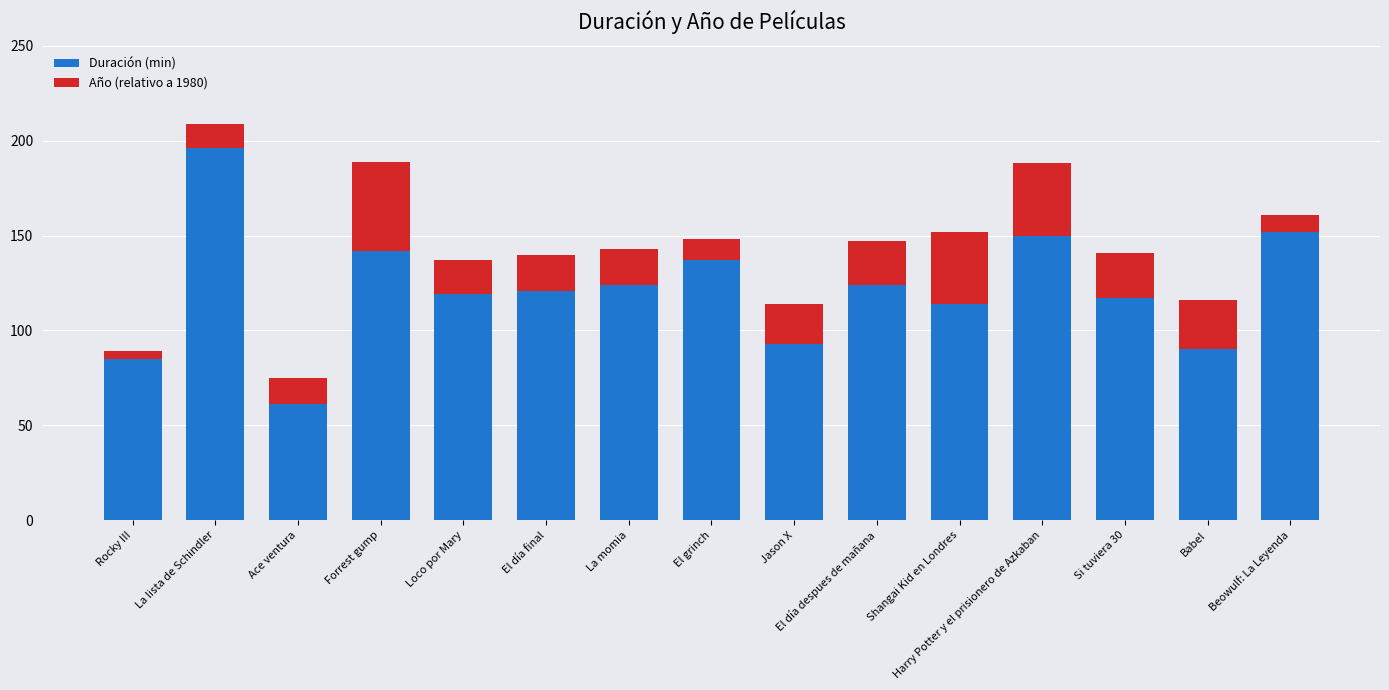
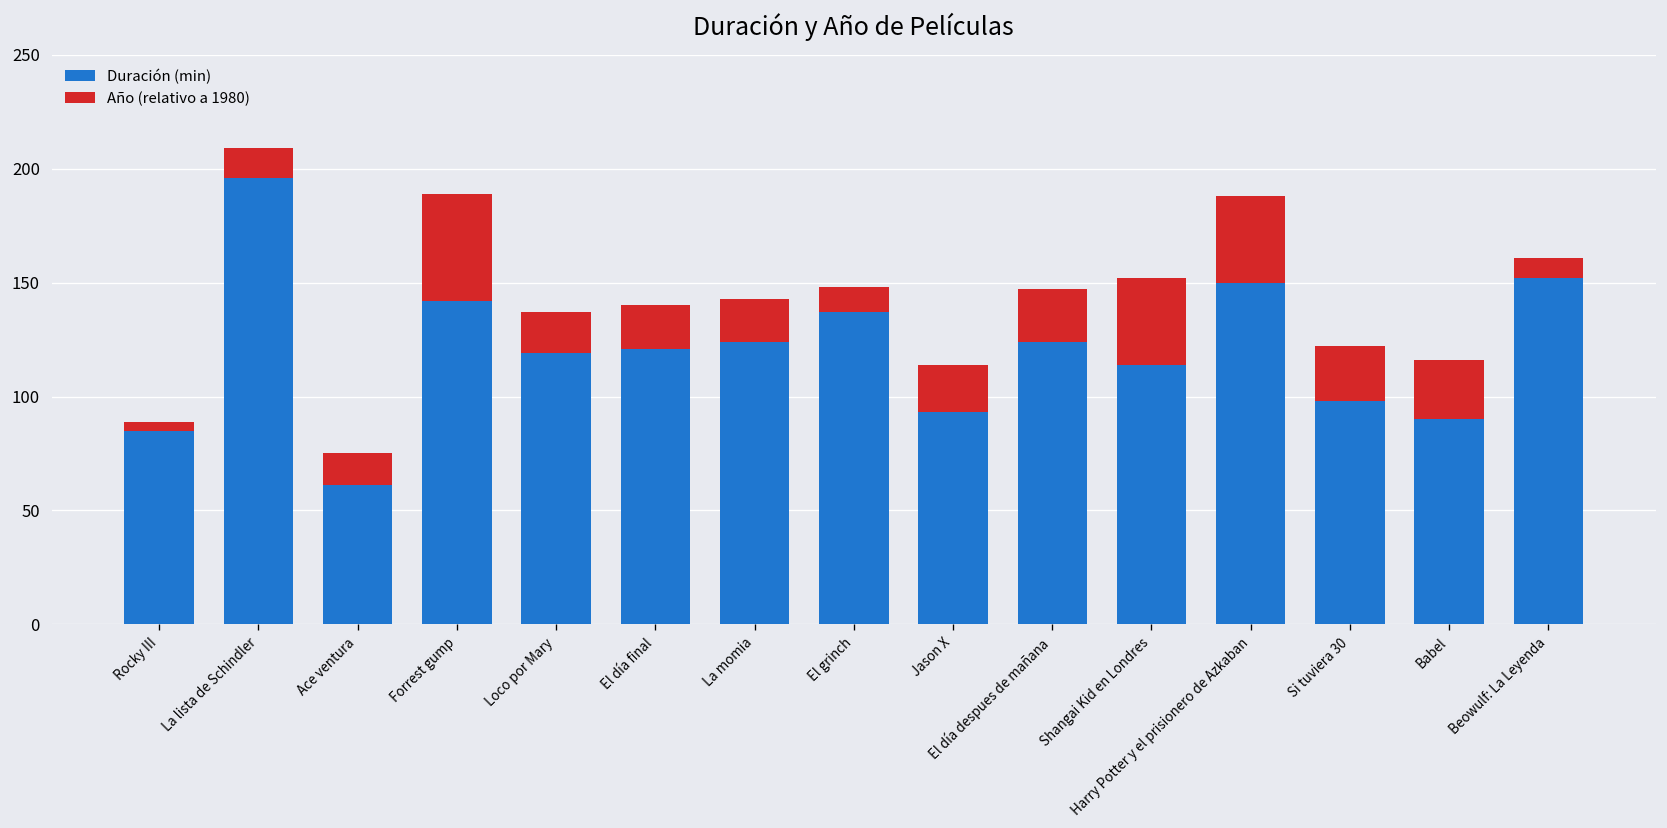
  {
    "Duración (min)": {
      "Rocky III": 85,
      "La lista de Schindler": 196,
      "Ace ventura": 61,
      "Forrest gump": 142,
      "Loco por Mary": 119,
      "El día final": 121,
      "La momia": 124,
      "El grinch": 137,
      "Jason X": 93,
      "El día despues de mañana": 124,
      "Shangai Kid en Londres": 114,
      "Harry Potter y el prisionero de Azkaban": 150,
-     "Si tuviera 30": 117,
+     "Si tuviera 30": 98,
      "Babel": 90,
      "Beowulf: La Leyenda": 152
    },
    "Año (relativo a 1980)": {
      "Rocky III": 4,
      "La lista de Schindler": 13,
      "Ace ventura": 14,
      "Forrest gump": 47,
      "Loco por Mary": 18,
      "El día final": 19,
      "La momia": 19,
      "El grinch": 11,
      "Jason X": 21,
      "El día despues de mañana": 23,
      "Shangai Kid en Londres": 38,
      "Harry Potter y el prisionero de Azkaban": 38,
      "Si tuviera 30": 24,
      "Babel": 26,
      "Beowulf: La Leyenda": 9
    }
  }
